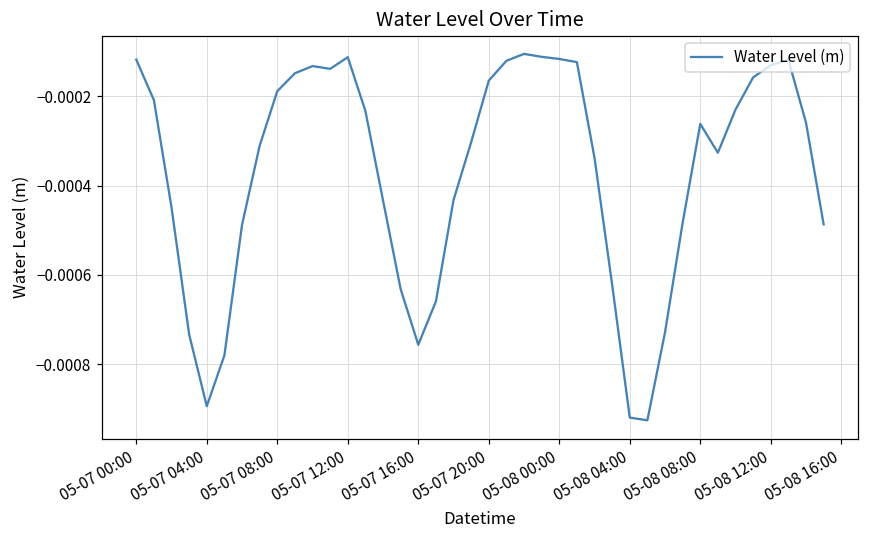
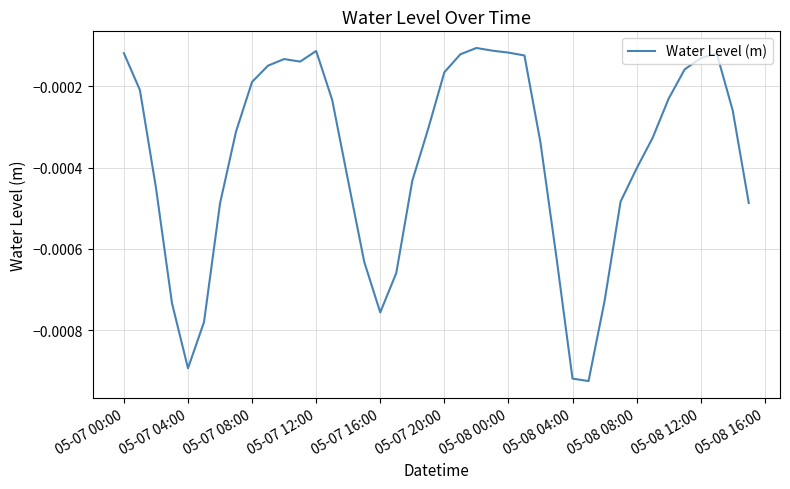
  {
    "05-07 00:00": -0.00012,
    "05-07 04:00": -0.00089,
    "05-07 08:00": -0.00019,
    "05-07 12:00": -0.00011,
    "05-07 16:00": -0.00076,
    "05-07 20:00": -0.00017,
    "05-08 00:00": -0.00012,
    "05-08 04:00": -0.00092,
-   "05-08 08:00": -0.00026
+   "05-08 08:00": -0.00040
  }
